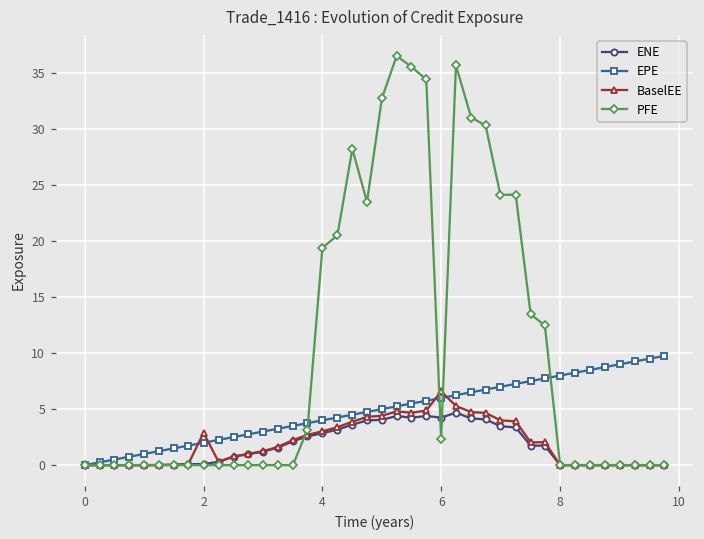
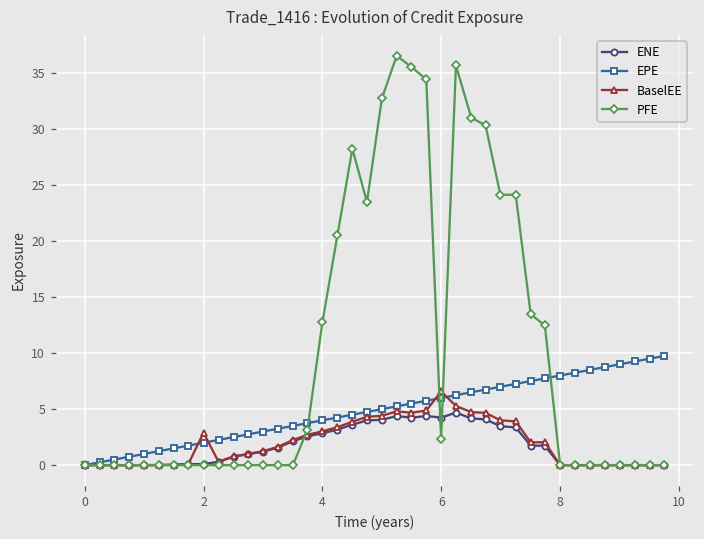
  {
    "BaselEE": {
      "2": 2.9,
      "6": 6.6
    },
    "PFE": {
-     "4": 19.4,
+     "4": 12.8,
      "6": 2.4
    }
  }
